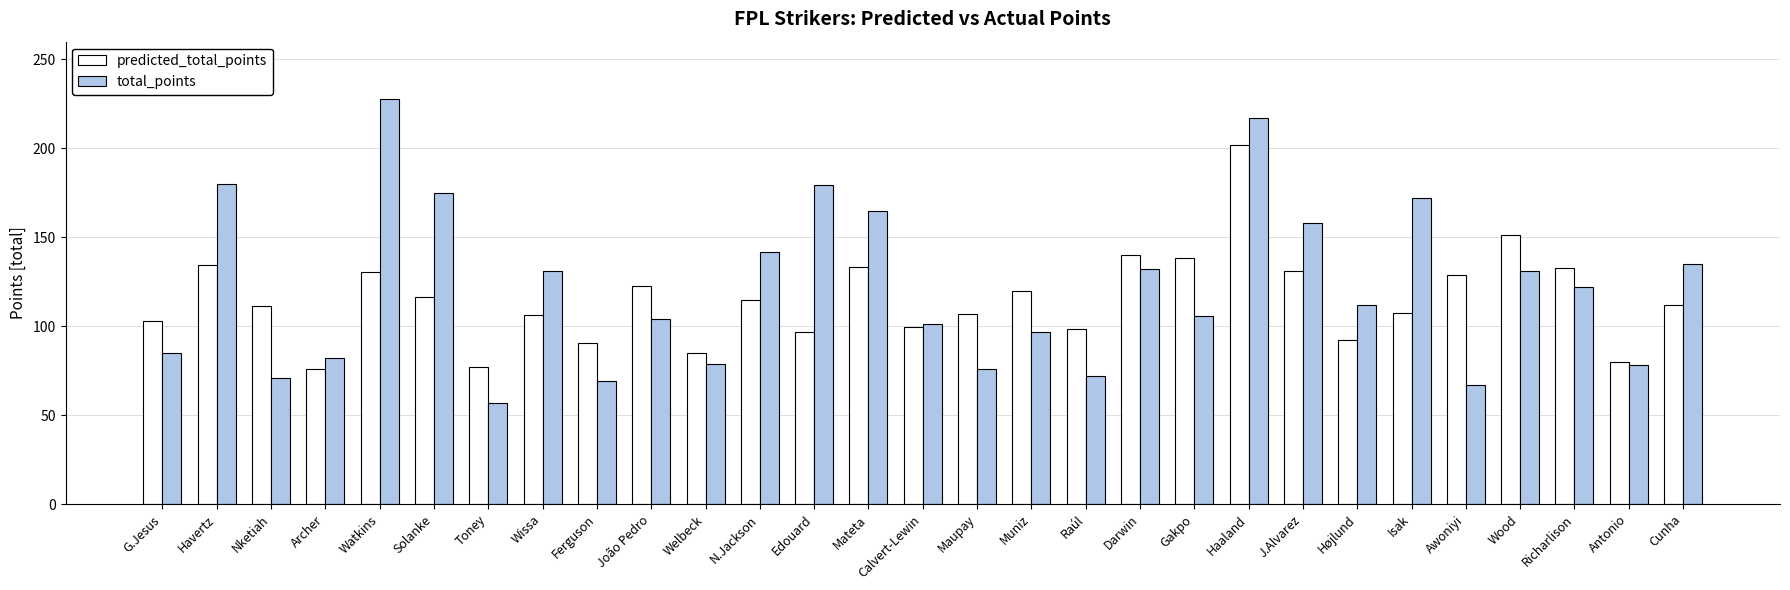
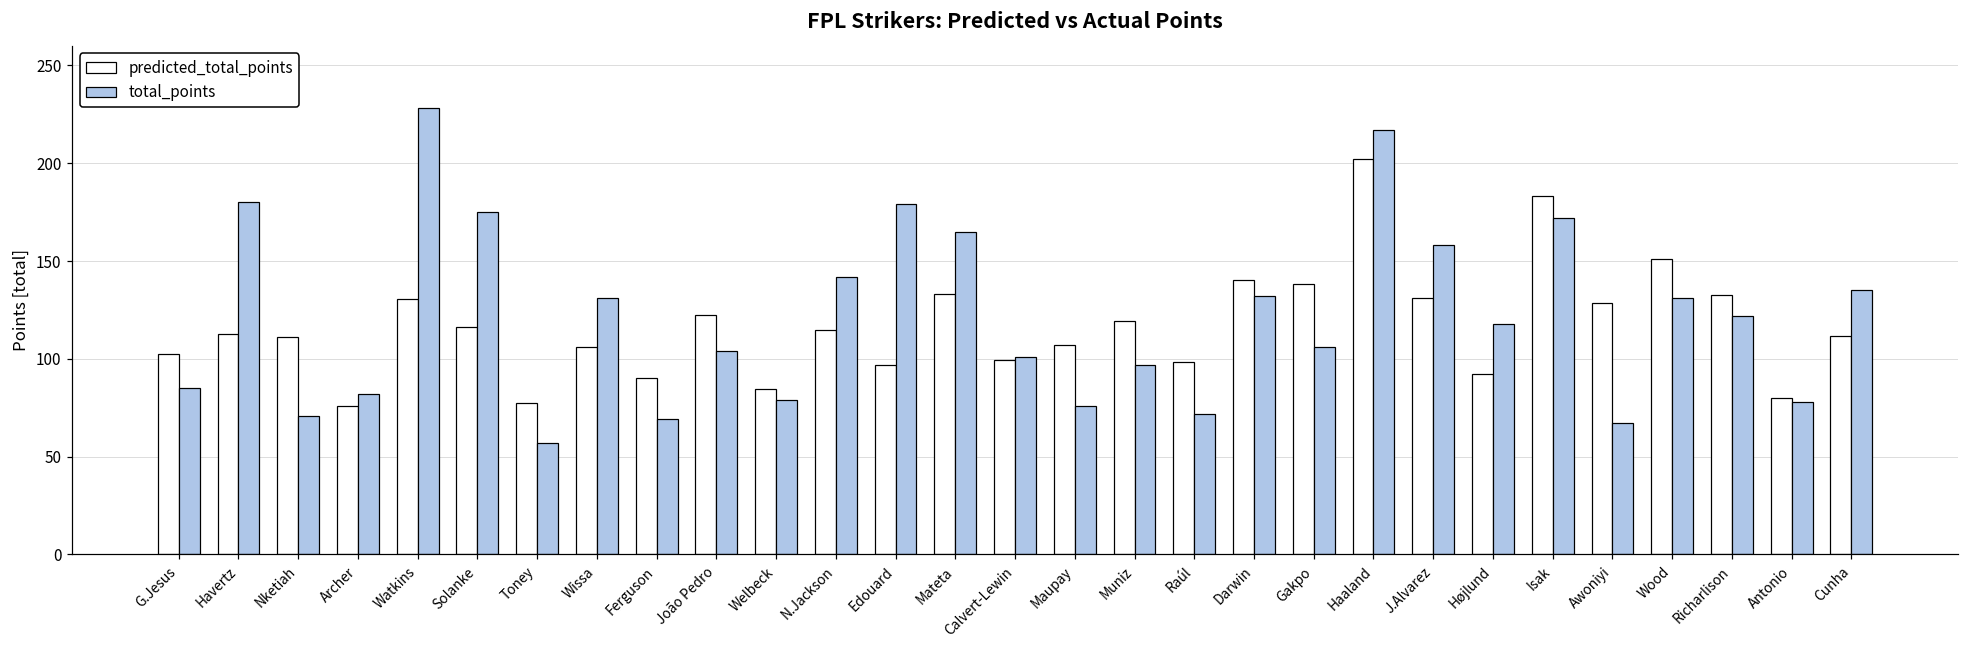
  {
    "predicted_total_points": {
      "G.Jesus": 103,
-     "Havertz": 135,
+     "Havertz": 113,
      "Nketiah": 111,
      "Archer": 76,
      "Watkins": 130,
      "Solanke": 116,
      "Toney": 77,
      "Wissa": 106,
      "Ferguson": 90,
      "João Pedro": 122,
      "Welbeck": 85,
      "N.Jackson": 115,
      "Edouard": 97,
      "Mateta": 133,
      "Calvert-Lewin": 100,
      "Maupay": 107,
      "Muniz": 120,
      "Raúl": 98,
      "Darwin": 140,
      "Gakpo": 139,
      "Haaland": 202,
      "J.Alvarez": 131,
      "Højlund": 92,
-     "Isak": 107,
+     "Isak": 183,
      "Awoniyi": 129,
      "Wood": 151,
      "Richarlison": 133,
      "Antonio": 80,
      "Cunha": 112
    },
    "total_points": {
      "G.Jesus": 85,
      "Havertz": 180,
      "Nketiah": 71,
      "Archer": 82,
      "Watkins": 228,
      "Solanke": 175,
      "Toney": 57,
      "Wissa": 131,
      "Ferguson": 69,
      "João Pedro": 104,
      "Welbeck": 79,
      "N.Jackson": 142,
      "Edouard": 179,
      "Mateta": 165,
      "Calvert-Lewin": 101,
      "Maupay": 76,
      "Muniz": 97,
      "Raúl": 72,
      "Darwin": 132,
      "Gakpo": 106,
      "Haaland": 217,
      "J.Alvarez": 158,
-     "Højlund": 112,
+     "Højlund": 118,
      "Isak": 172,
      "Awoniyi": 67,
      "Wood": 131,
      "Richarlison": 122,
      "Antonio": 78,
      "Cunha": 135
    }
  }
